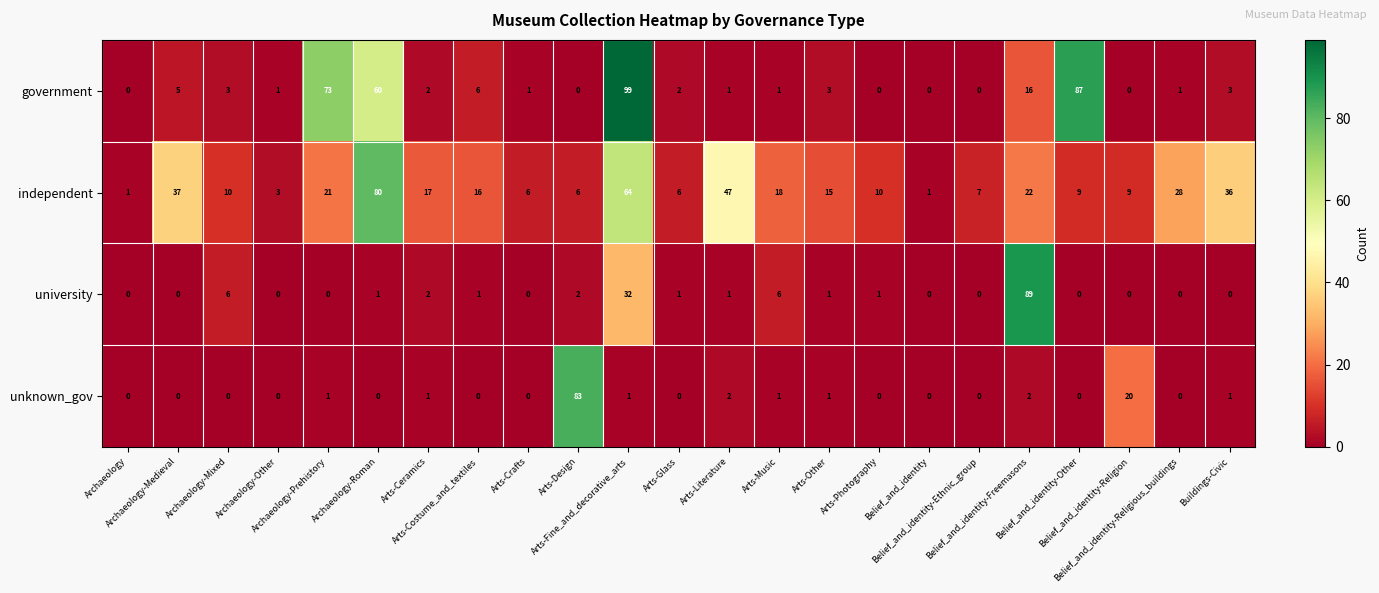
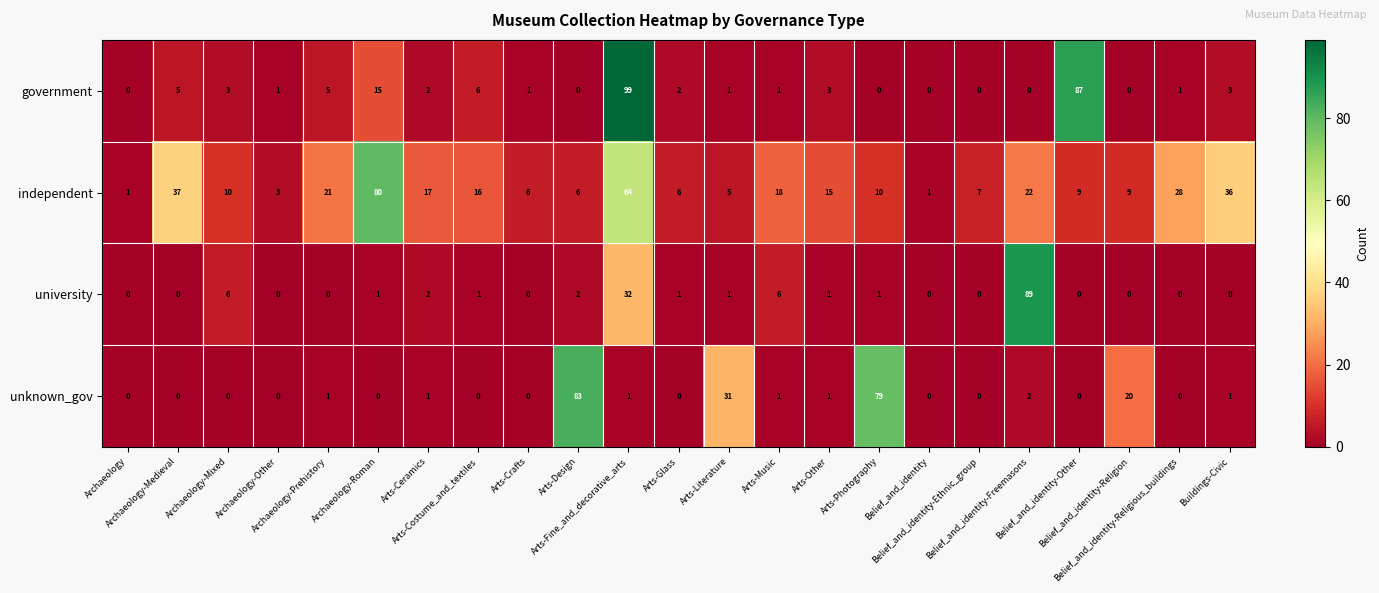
  {
    "government": {
      "Archaeology": 0,
      "Archaeology-Medieval": 5,
      "Archaeology-Mixed": 3,
      "Archaeology-Other": 1,
-     "Archaeology-Prehistory": 73,
-     "Archaeology-Roman": 60,
+     "Archaeology-Prehistory": 5,
+     "Archaeology-Roman": 15,
      "Arts-Ceramics": 2,
      "Arts-Costume_and_textiles": 6,
      "Arts-Crafts": 1,
      "Arts-Design": 0,
      "Arts-Fine_and_decorative_arts": 99,
      "Arts-Glass": 2,
      "Arts-Literature": 1,
      "Arts-Music": 1,
      "Arts-Other": 3,
      "Arts-Photography": 0,
      "Belief_and_identity": 0,
      "Belief_and_identity-Ethnic_group": 0,
-     "Belief_and_identity-Freemasons": 16,
+     "Belief_and_identity-Freemasons": 0,
      "Belief_and_identity-Other": 87,
      "Belief_and_identity-Religion": 0,
      "Belief_and_identity-Religious_buildings": 1,
      "Buildings-Civic": 3
    },
    "independent": {
      "Archaeology": 1,
      "Archaeology-Medieval": 37,
      "Archaeology-Mixed": 10,
      "Archaeology-Other": 3,
      "Archaeology-Prehistory": 21,
      "Archaeology-Roman": 80,
      "Arts-Ceramics": 17,
      "Arts-Costume_and_textiles": 16,
      "Arts-Crafts": 6,
      "Arts-Design": 6,
      "Arts-Fine_and_decorative_arts": 64,
      "Arts-Glass": 6,
-     "Arts-Literature": 47,
+     "Arts-Literature": 5,
      "Arts-Music": 18,
      "Arts-Other": 15,
      "Arts-Photography": 10,
      "Belief_and_identity": 1,
      "Belief_and_identity-Ethnic_group": 7,
      "Belief_and_identity-Freemasons": 22,
      "Belief_and_identity-Other": 9,
      "Belief_and_identity-Religion": 9,
      "Belief_and_identity-Religious_buildings": 28,
      "Buildings-Civic": 36
    },
    "university": {
      "Archaeology": 0,
      "Archaeology-Medieval": 0,
      "Archaeology-Mixed": 6,
      "Archaeology-Other": 0,
      "Archaeology-Prehistory": 0,
      "Archaeology-Roman": 1,
      "Arts-Ceramics": 2,
      "Arts-Costume_and_textiles": 1,
      "Arts-Crafts": 0,
      "Arts-Design": 2,
      "Arts-Fine_and_decorative_arts": 32,
      "Arts-Glass": 1,
      "Arts-Literature": 1,
      "Arts-Music": 6,
      "Arts-Other": 1,
      "Arts-Photography": 1,
      "Belief_and_identity": 0,
      "Belief_and_identity-Ethnic_group": 0,
      "Belief_and_identity-Freemasons": 89,
      "Belief_and_identity-Other": 0,
      "Belief_and_identity-Religion": 0,
      "Belief_and_identity-Religious_buildings": 0,
      "Buildings-Civic": 0
    },
    "unknown_gov": {
      "Archaeology": 0,
      "Archaeology-Medieval": 0,
      "Archaeology-Mixed": 0,
      "Archaeology-Other": 0,
      "Archaeology-Prehistory": 1,
      "Archaeology-Roman": 0,
      "Arts-Ceramics": 1,
      "Arts-Costume_and_textiles": 0,
      "Arts-Crafts": 0,
      "Arts-Design": 83,
      "Arts-Fine_and_decorative_arts": 1,
      "Arts-Glass": 0,
-     "Arts-Literature": 2,
+     "Arts-Literature": 31,
      "Arts-Music": 1,
      "Arts-Other": 1,
-     "Arts-Photography": 0,
+     "Arts-Photography": 79,
      "Belief_and_identity": 0,
      "Belief_and_identity-Ethnic_group": 0,
      "Belief_and_identity-Freemasons": 2,
      "Belief_and_identity-Other": 0,
      "Belief_and_identity-Religion": 20,
      "Belief_and_identity-Religious_buildings": 0,
      "Buildings-Civic": 1
    }
  }
